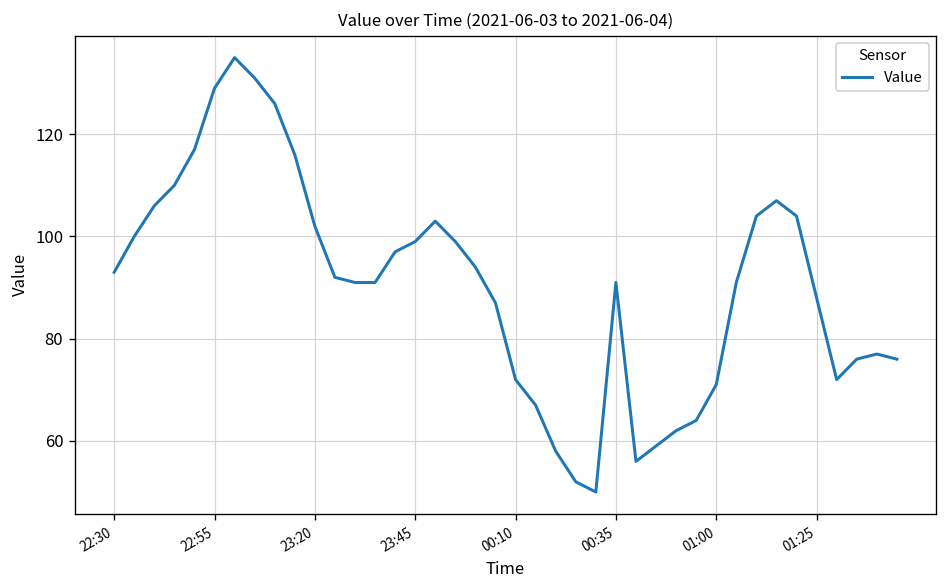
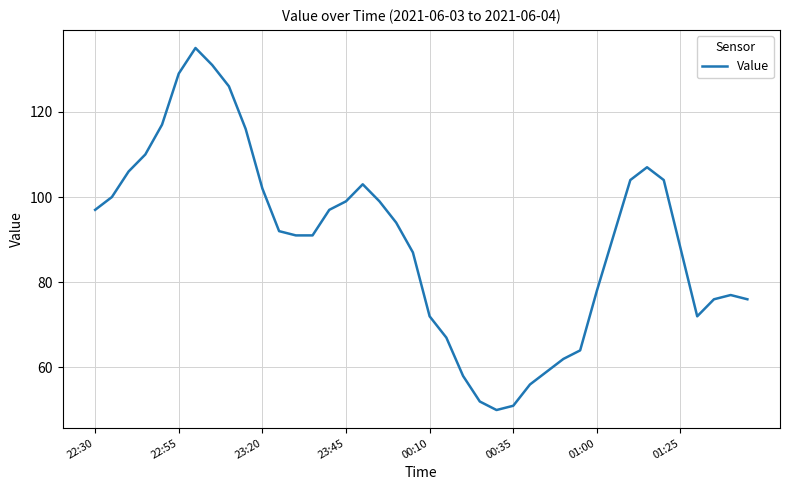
  {
-   "22:30": 93,
+   "22:30": 97,
    "22:55": 129,
    "23:20": 102,
    "23:45": 99,
    "00:10": 72,
-   "00:35": 91,
-   "01:00": 71,
+   "00:35": 51,
+   "01:00": 78,
    "01:25": 88
  }
